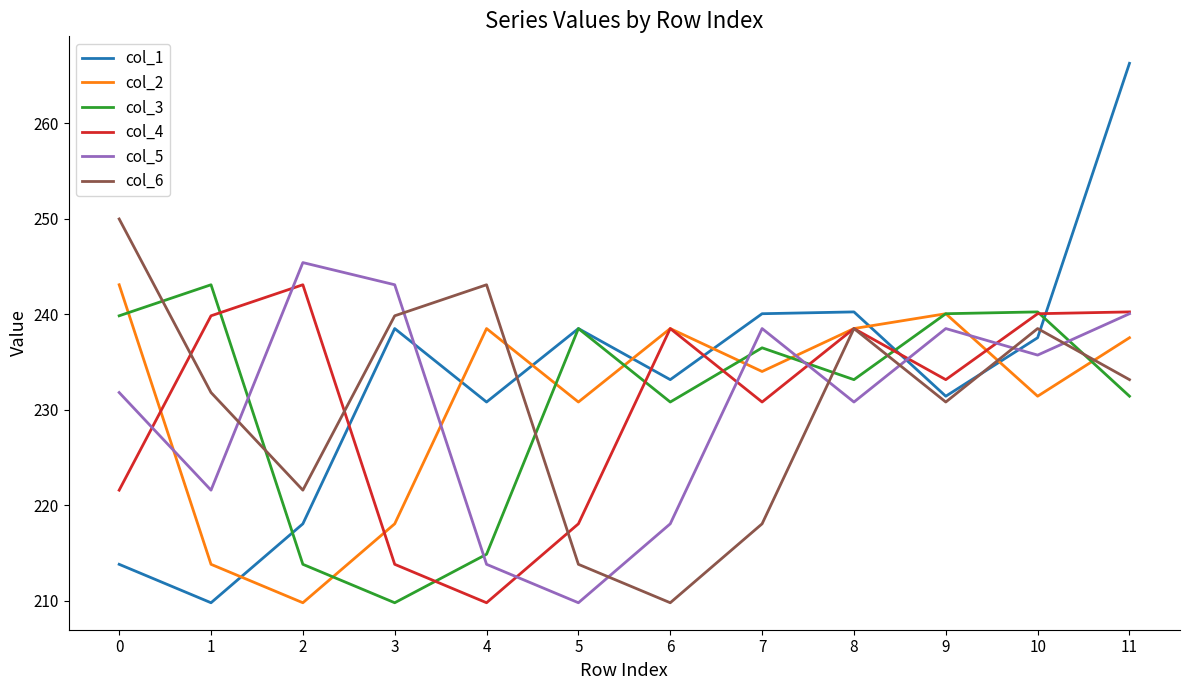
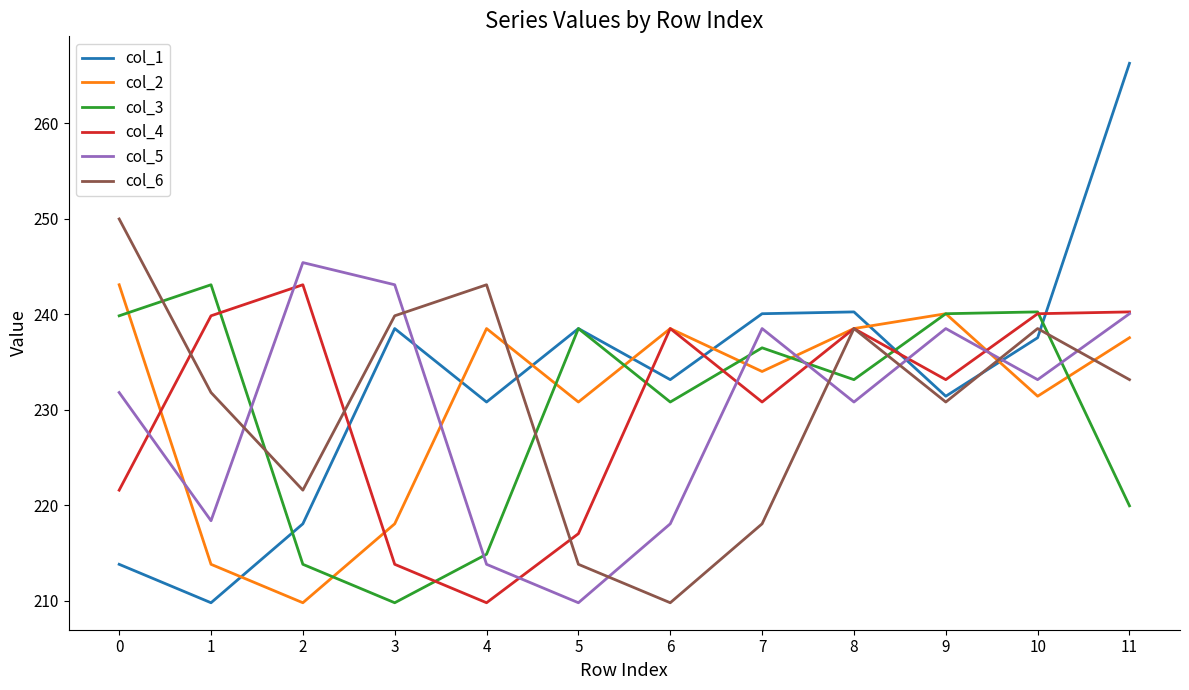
  {
    "col_1": {
      "0": 214,
      "1": 210,
      "2": 218,
      "3": 239,
      "4": 231,
      "6": 233,
      "7": 240,
      "8": 240,
      "9": 231,
      "10": 238,
      "11": 266
    },
    "col_2": {
      "0": 243,
      "1": 214,
      "2": 210,
      "3": 218,
      "4": 239,
      "5": 231,
      "7": 234,
      "10": 231,
      "11": 238
    },
    "col_3": {
      "0": 240,
      "1": 243,
      "2": 214,
      "3": 210,
      "4": 215,
      "6": 231,
      "7": 237,
      "8": 233,
-     "11": 231
+     "11": 220
    },
    "col_4": {
      "0": 222,
      "1": 240,
      "2": 243,
      "3": 214,
      "4": 210,
-     "5": 218,
+     "5": 217,
      "7": 231,
      "9": 233
    },
    "col_5": {
      "0": 232,
-     "1": 222,
+     "1": 218,
      "2": 245,
      "3": 243,
      "4": 214,
      "5": 210,
      "6": 218,
      "7": 239,
      "8": 231,
      "9": 239,
-     "10": 236
+     "10": 233
    },
    "col_6": {
      "0": 250,
      "1": 232,
      "2": 222,
      "3": 240,
      "4": 243,
      "5": 214,
      "6": 210,
      "7": 218,
      "9": 231,
      "10": 239,
      "11": 233
    }
  }
